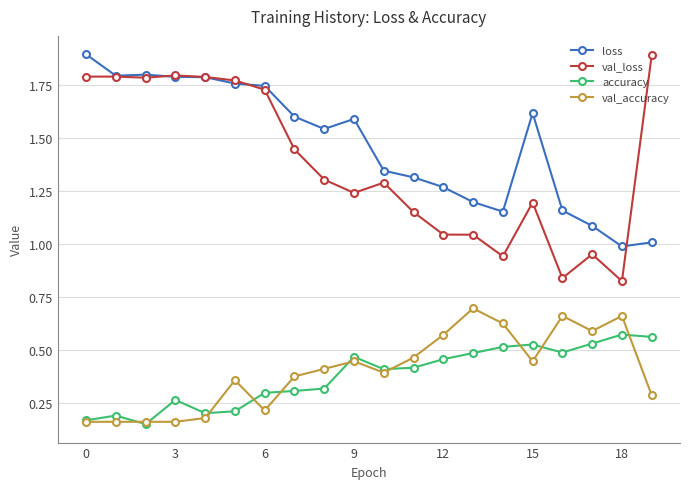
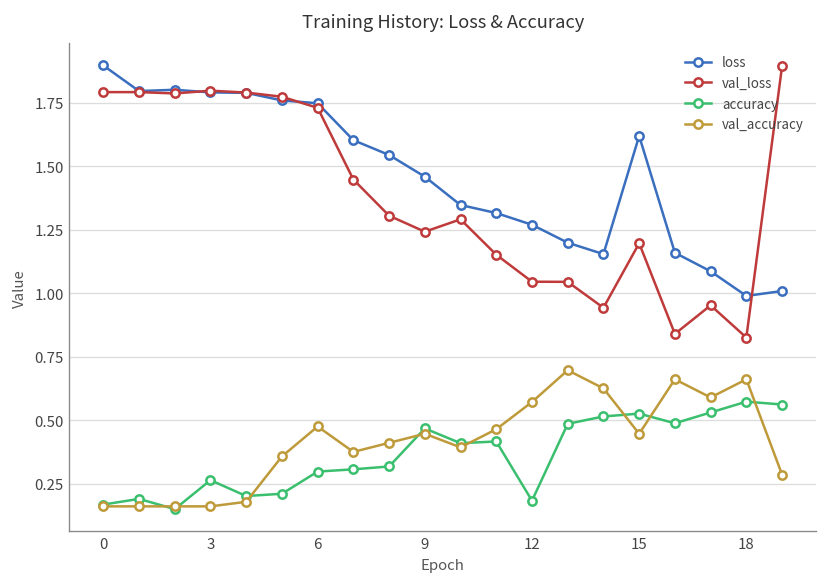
  {
    "loss": {
      "0": 1.90,
      "6": 1.75,
-     "9": 1.59,
+     "9": 1.46,
      "12": 1.27,
      "15": 1.62,
      "18": 0.99
    },
    "val_loss": {
      "0": 1.79,
      "6": 1.73,
      "9": 1.24,
      "12": 1.04,
      "15": 1.20,
      "18": 0.83
    },
    "accuracy": {
      "3": 0.26,
      "6": 0.30,
      "9": 0.47,
-     "12": 0.46,
+     "12": 0.18,
      "15": 0.53,
      "18": 0.57
    },
    "val_accuracy": {
      "3": 0.16,
-     "6": 0.21,
+     "6": 0.48,
      "9": 0.45,
      "12": 0.57,
      "15": 0.45,
      "18": 0.66
    }
  }
